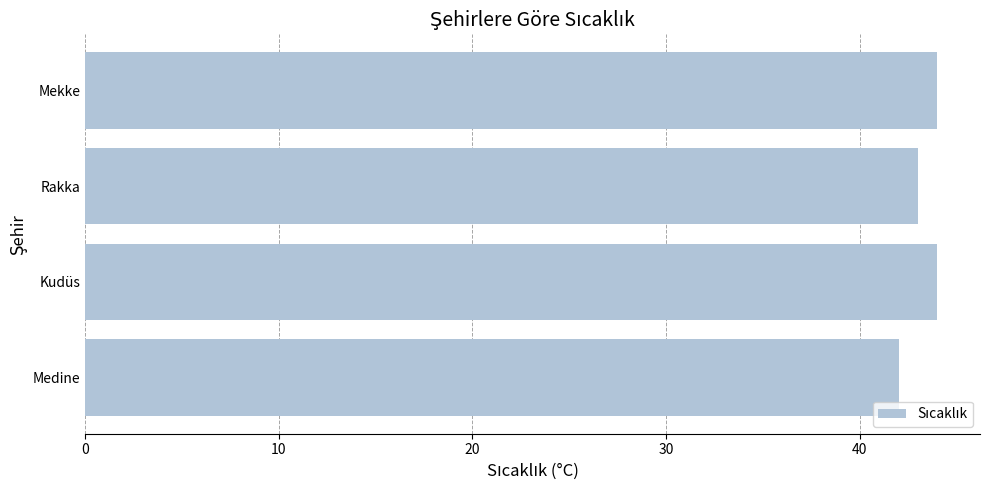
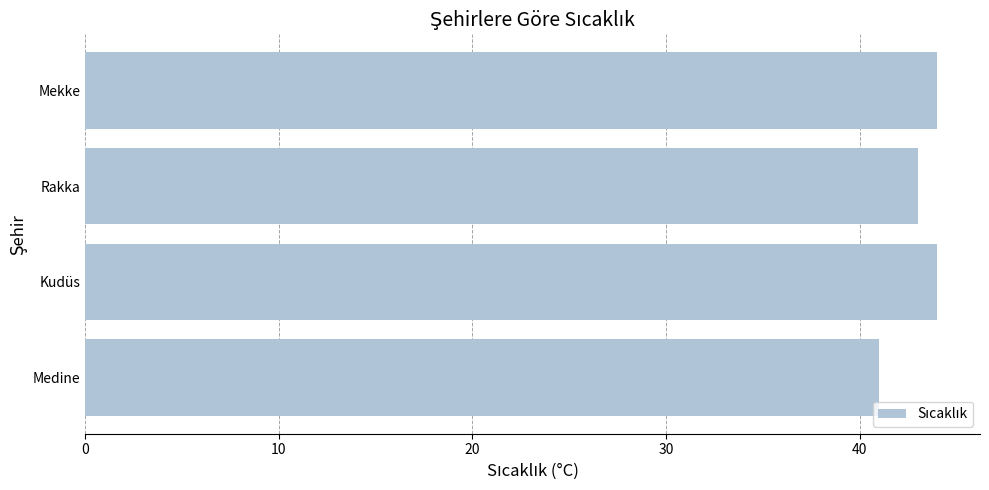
  {
    "Mekke": 44,
    "Rakka": 43,
    "Kudüs": 44,
-   "Medine": 42
+   "Medine": 41
  }
